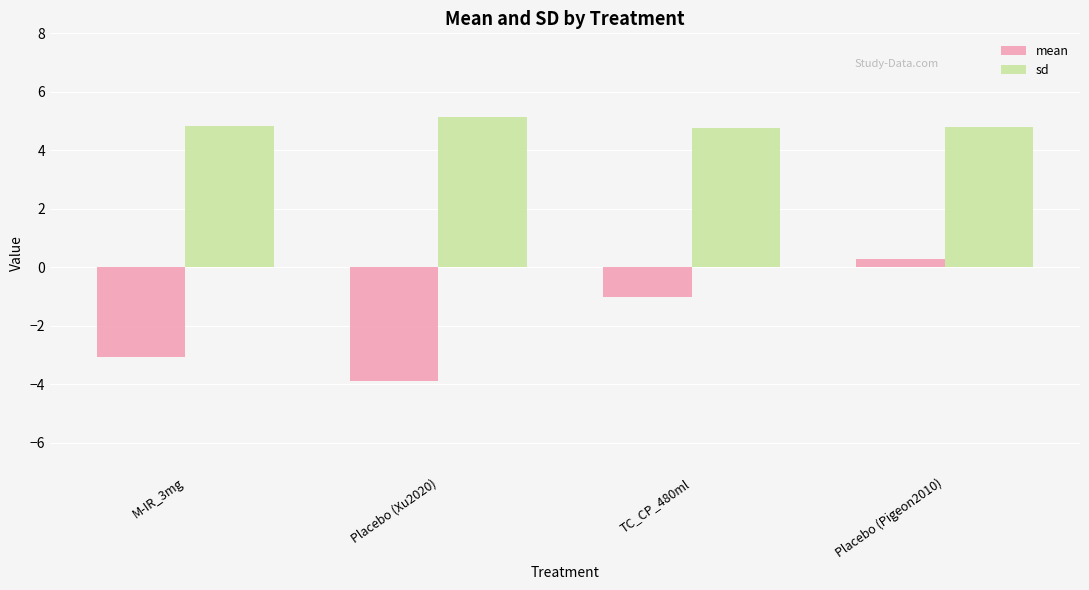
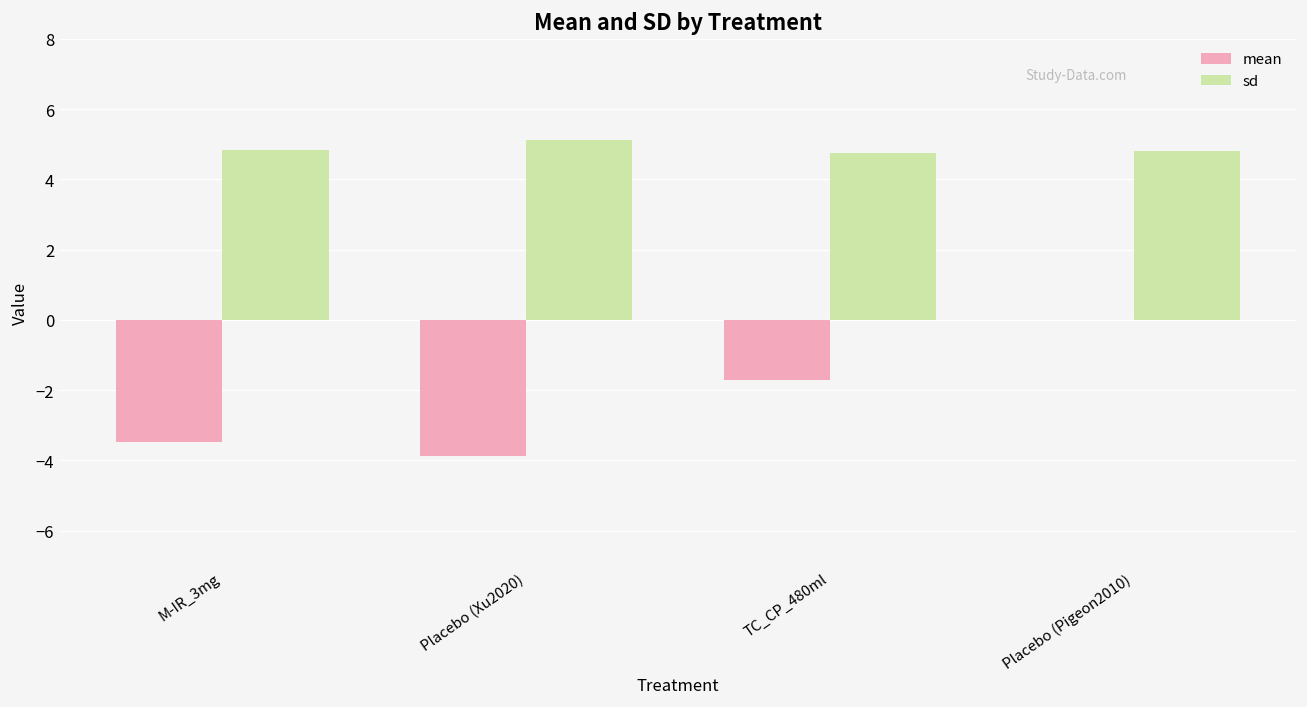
  {
    "mean": {
-     "M-IR_3mg": -3.1,
+     "M-IR_3mg": -3.5,
      "Placebo (Xu2020)": -3.9,
-     "TC_CP_480ml": -1.0,
-     "Placebo (Pigeon2010)": 0.3
+     "TC_CP_480ml": -1.7,
+     "Placebo (Pigeon2010)": 0.0
    },
    "sd": {
      "M-IR_3mg": 4.8,
      "Placebo (Xu2020)": 5.1,
      "TC_CP_480ml": 4.8,
      "Placebo (Pigeon2010)": 4.8
    }
  }
